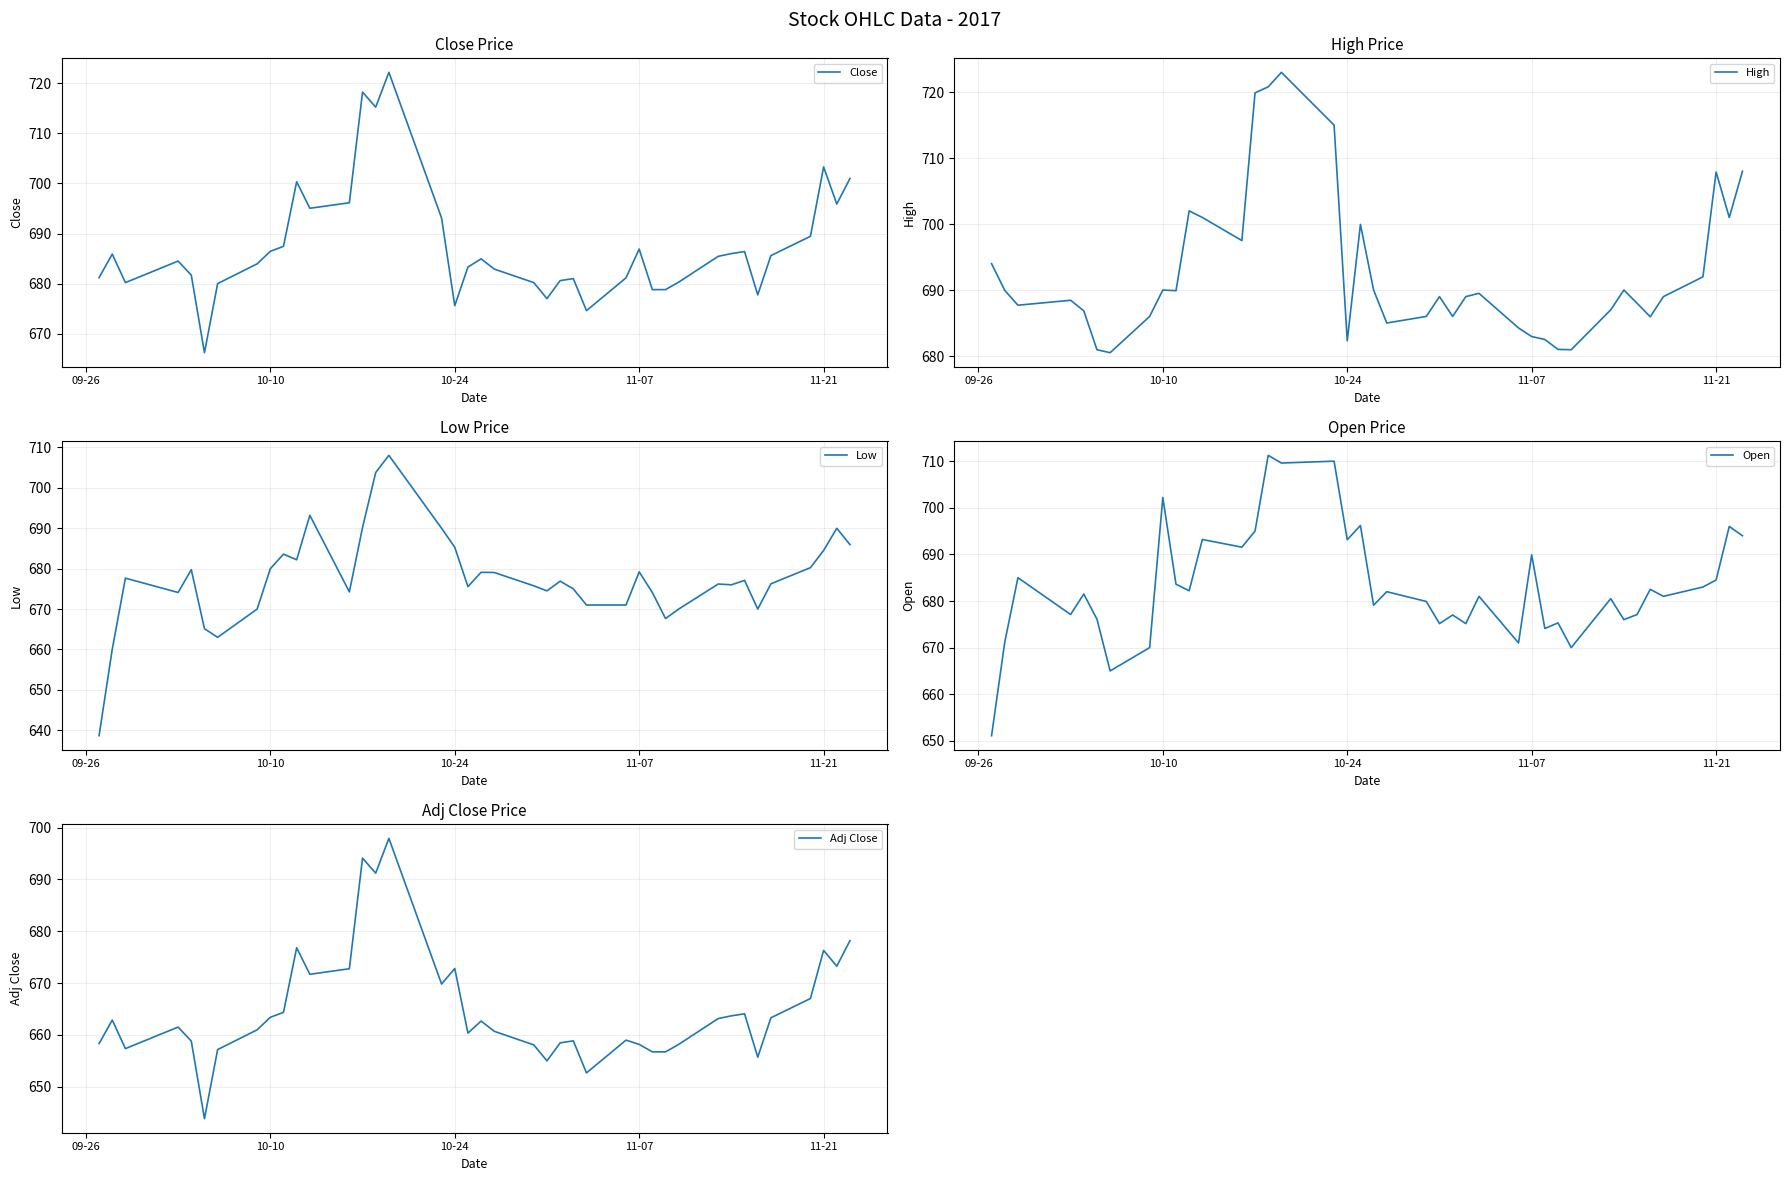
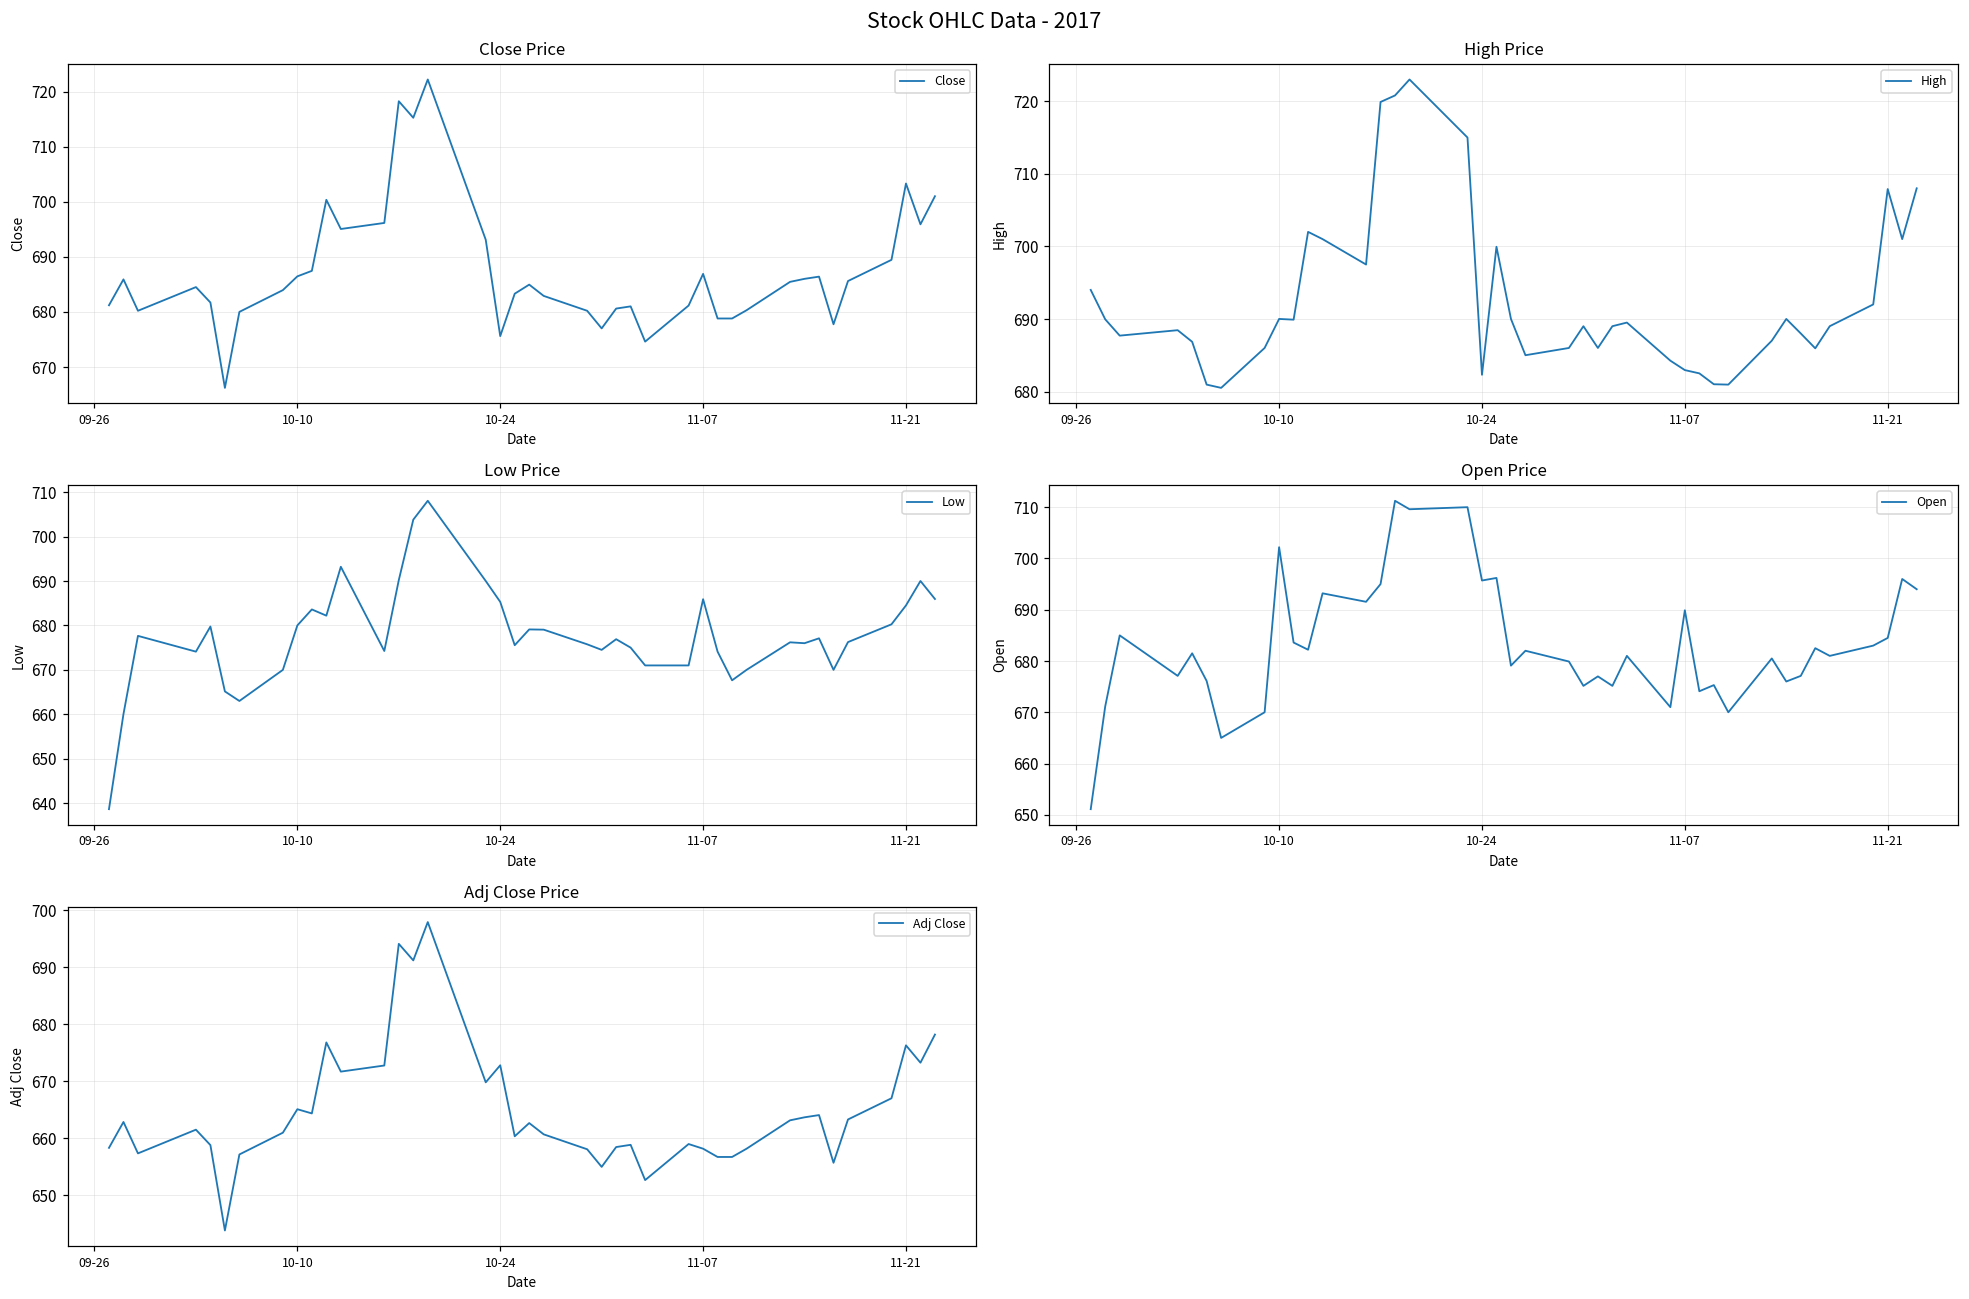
  {
    "Close Price": {
      "10-10": 686,
      "10-24": 676,
      "11-07": 687,
      "11-21": 703
    },
    "High Price": {
      "10-10": 690,
      "10-24": 682,
      "11-07": 683,
      "11-21": 708
    },
    "Low Price": {
      "10-10": 680,
      "10-24": 685,
-     "11-07": 679,
+     "11-07": 686,
      "11-21": 685
    },
    "Open Price": {
      "10-10": 702,
-     "10-24": 693,
+     "10-24": 696,
      "11-07": 690,
      "11-21": 685
    },
    "Adj Close Price": {
-     "10-10": 663,
+     "10-10": 665,
      "10-24": 673,
      "11-07": 658,
      "11-21": 676
    }
  }
